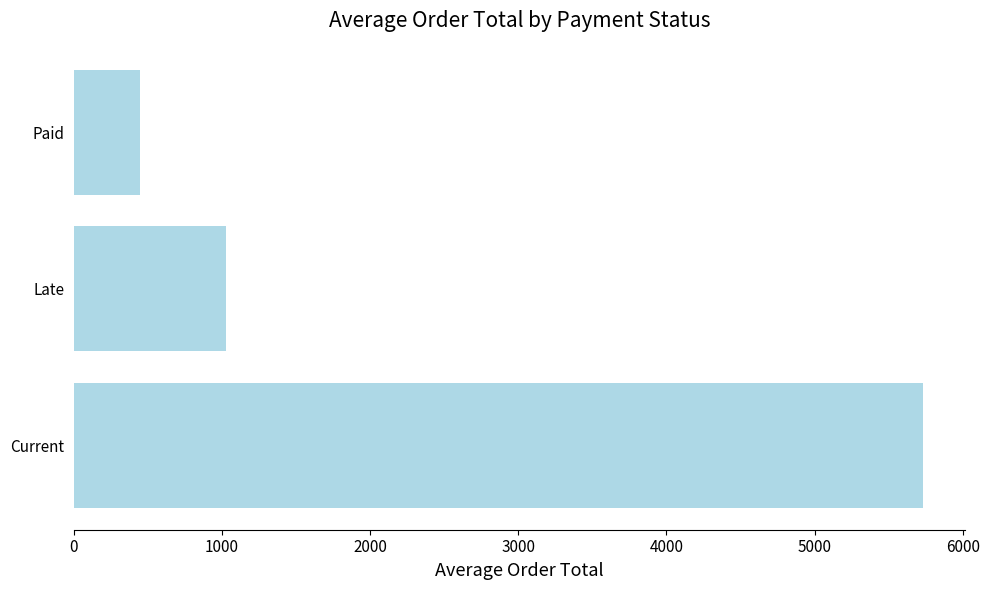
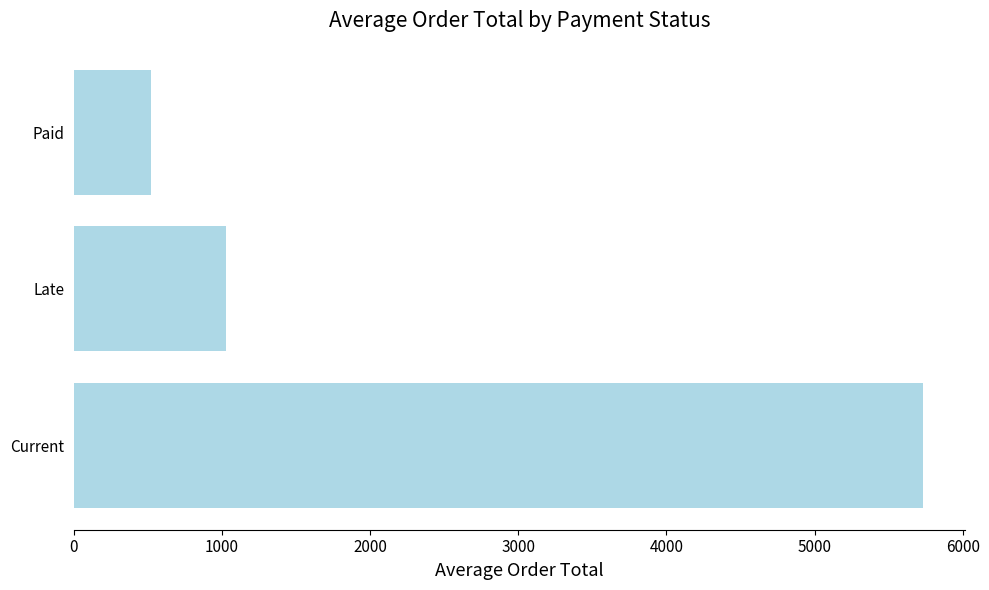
  {
-   "Paid": 450,
+   "Paid": 520,
    "Late": 1020,
    "Current": 5730
  }
